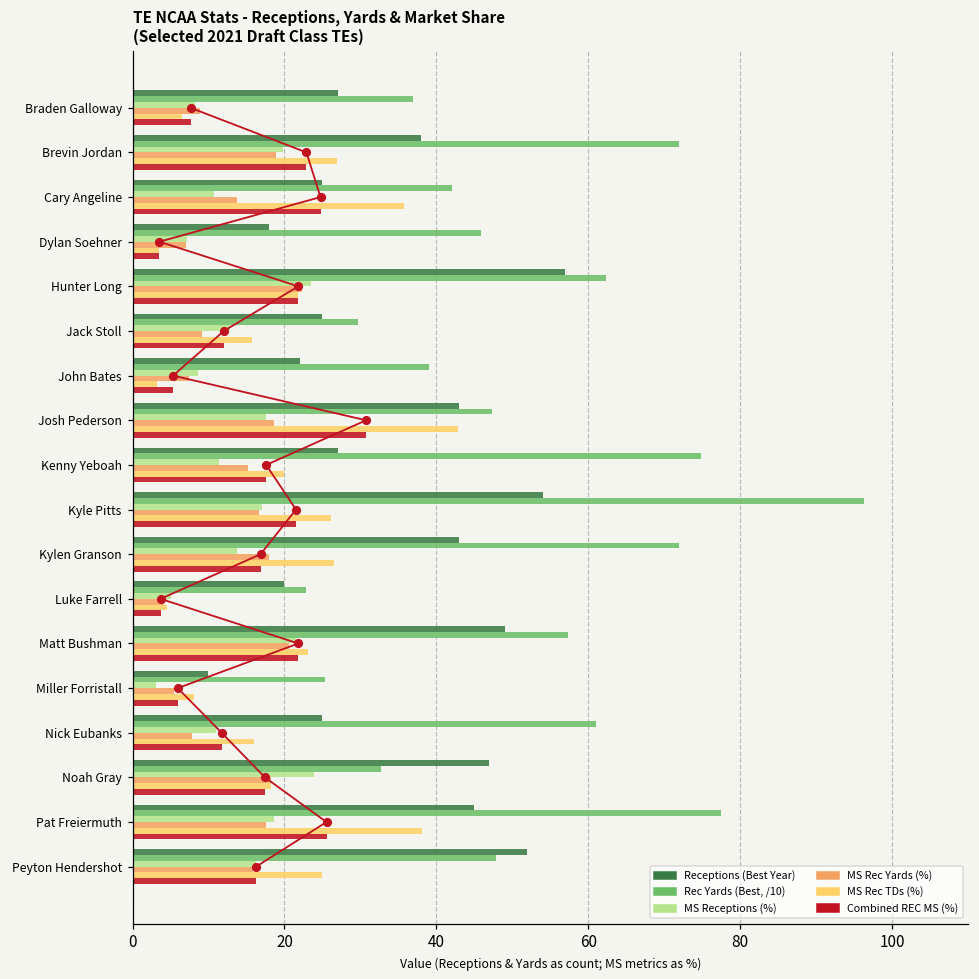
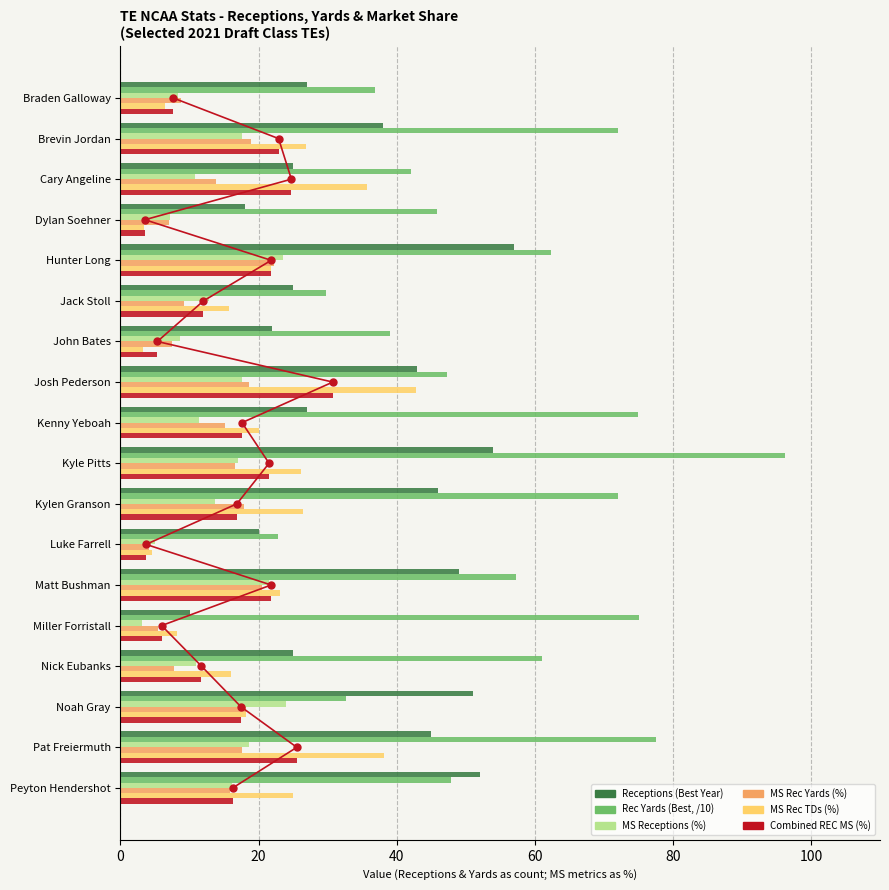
  {
    "Receptions (Best Year)": {
      "Braden Galloway": 27,
      "Brevin Jordan": 38,
      "Cary Angeline": 25,
      "Dylan Soehner": 18,
      "Hunter Long": 57,
      "Jack Stoll": 25,
      "John Bates": 22,
      "Josh Pederson": 43,
      "Kenny Yeboah": 27,
      "Kyle Pitts": 54,
-     "Kylen Granson": 43,
+     "Kylen Granson": 46,
      "Luke Farrell": 20,
      "Matt Bushman": 49,
      "Miller Forristall": 10,
      "Nick Eubanks": 25,
-     "Noah Gray": 47,
+     "Noah Gray": 51,
      "Pat Freiermuth": 45,
      "Peyton Hendershot": 52
    },
    "Rec Yards (Best, /10)": {
      "Braden Galloway": 37,
      "Brevin Jordan": 72,
      "Cary Angeline": 42,
      "Dylan Soehner": 46,
      "Hunter Long": 62,
      "Jack Stoll": 30,
      "John Bates": 39,
      "Josh Pederson": 47,
      "Kenny Yeboah": 75,
      "Kyle Pitts": 96,
      "Kylen Granson": 72,
      "Luke Farrell": 23,
      "Matt Bushman": 57,
-     "Miller Forristall": 25,
+     "Miller Forristall": 75,
      "Nick Eubanks": 61,
      "Noah Gray": 33,
      "Pat Freiermuth": 78,
      "Peyton Hendershot": 48
    },
    "MS Receptions (%)": {
      "Braden Galloway": 8,
-     "Brevin Jordan": 20,
+     "Brevin Jordan": 18,
      "Cary Angeline": 11,
      "Dylan Soehner": 7,
      "Hunter Long": 24,
      "Jack Stoll": 13,
      "John Bates": 9,
      "Josh Pederson": 18,
      "Kenny Yeboah": 11,
      "Kyle Pitts": 17,
      "Kylen Granson": 14,
      "Luke Farrell": 5,
      "Matt Bushman": 21,
      "Miller Forristall": 3,
      "Nick Eubanks": 11,
      "Noah Gray": 24,
      "Pat Freiermuth": 19,
      "Peyton Hendershot": 16
    }
  }
